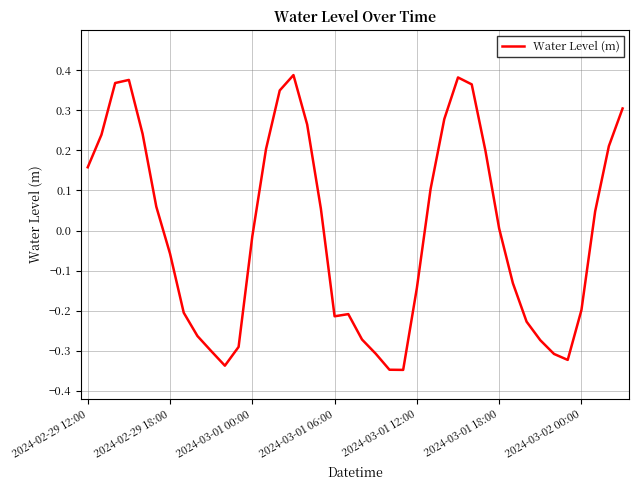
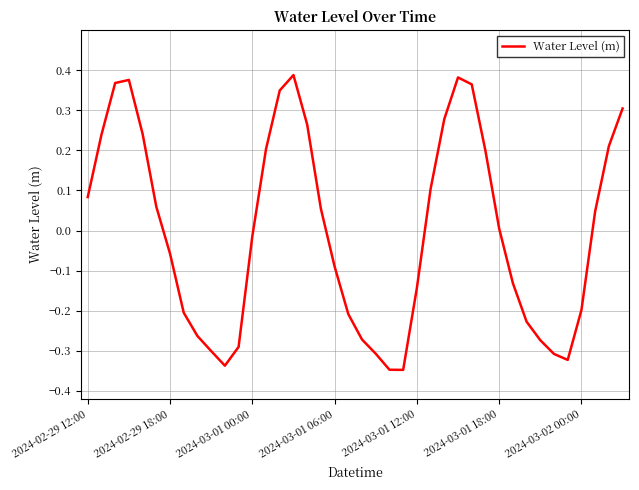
  {
-   "2024-02-29 12:00": 0.16,
+   "2024-02-29 12:00": 0.08,
    "2024-02-29 18:00": -0.06,
    "2024-03-01 00:00": -0.01,
-   "2024-03-01 06:00": -0.21,
+   "2024-03-01 06:00": -0.09,
    "2024-03-01 12:00": -0.14,
    "2024-03-01 18:00": 0.00,
    "2024-03-02 00:00": -0.20
  }
